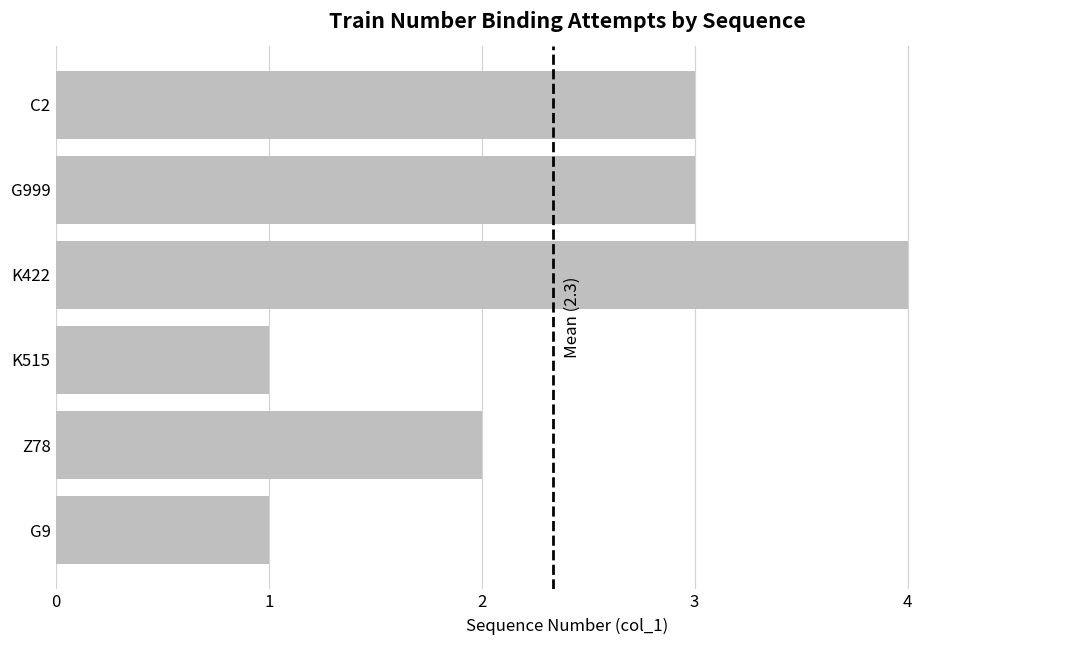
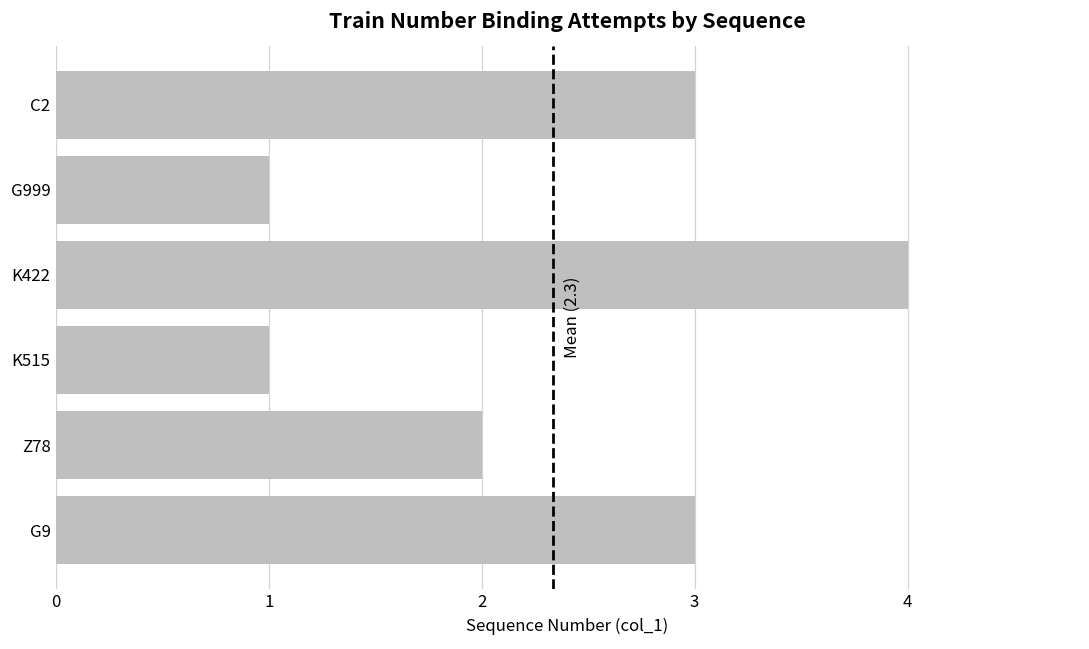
  {
    "C2": 3,
-   "G999": 3,
+   "G999": 1,
    "K422": 4,
    "K515": 1,
    "Z78": 2,
-   "G9": 1
+   "G9": 3
  }
